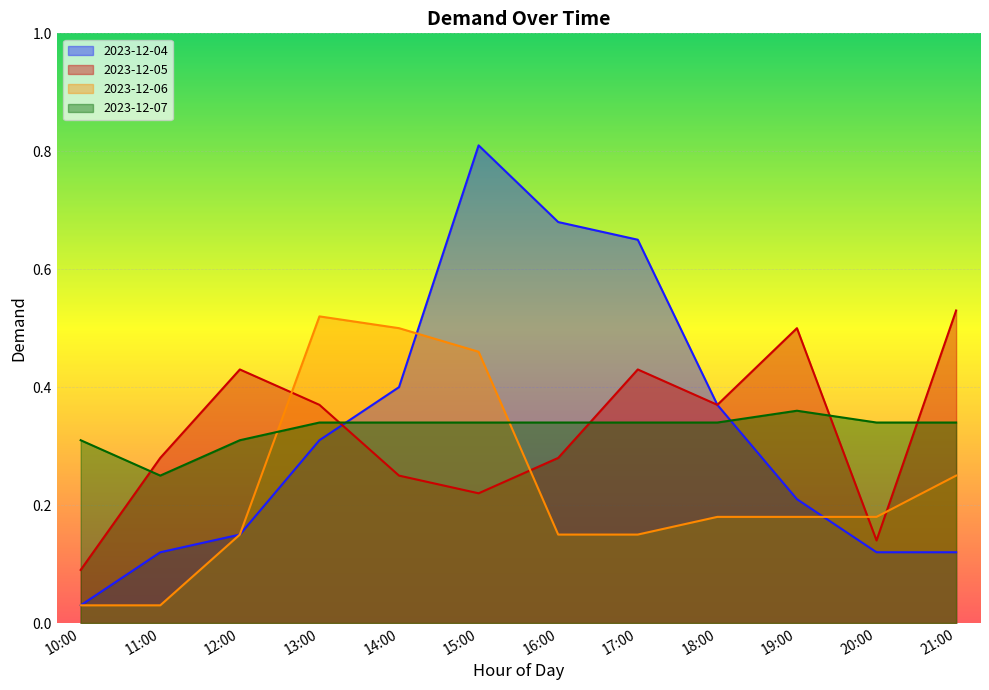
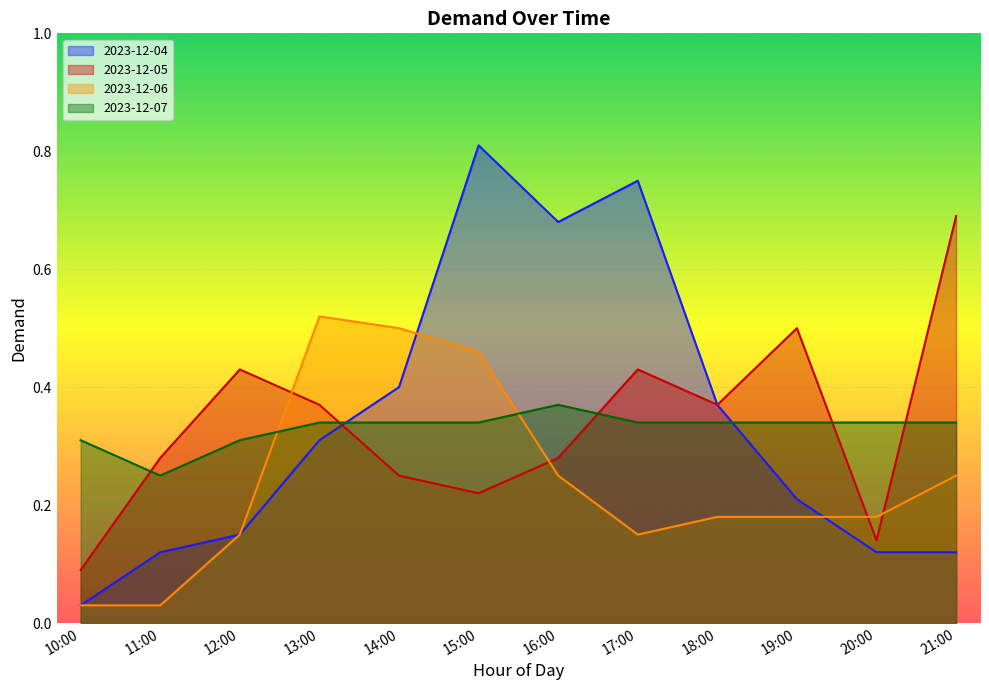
  {
    "2023-12-04": {
      "11:00": 0.12,
      "13:00": 0.31,
      "14:00": 0.40,
      "15:00": 0.81,
      "16:00": 0.68,
-     "17:00": 0.65,
+     "17:00": 0.75,
      "19:00": 0.21,
      "20:00": 0.12,
      "21:00": 0.12
    },
    "2023-12-05": {
      "10:00": 0.09,
      "11:00": 0.28,
      "12:00": 0.43,
      "13:00": 0.37,
      "14:00": 0.25,
      "15:00": 0.22,
      "16:00": 0.28,
      "17:00": 0.43,
      "19:00": 0.50,
      "20:00": 0.14,
-     "21:00": 0.53
+     "21:00": 0.69
    },
    "2023-12-06": {
      "11:00": 0.03,
      "13:00": 0.52,
      "14:00": 0.50,
      "15:00": 0.46,
-     "16:00": 0.15,
+     "16:00": 0.25,
      "17:00": 0.15,
      "18:00": 0.18,
      "19:00": 0.18,
      "20:00": 0.18,
      "21:00": 0.25
    },
    "2023-12-07": {
      "10:00": 0.31,
      "11:00": 0.25,
      "12:00": 0.31,
      "13:00": 0.34,
      "14:00": 0.34,
      "15:00": 0.34,
-     "16:00": 0.34,
+     "16:00": 0.37,
      "17:00": 0.34,
      "18:00": 0.34,
-     "19:00": 0.36,
+     "19:00": 0.34,
      "20:00": 0.34,
      "21:00": 0.34
    }
  }
